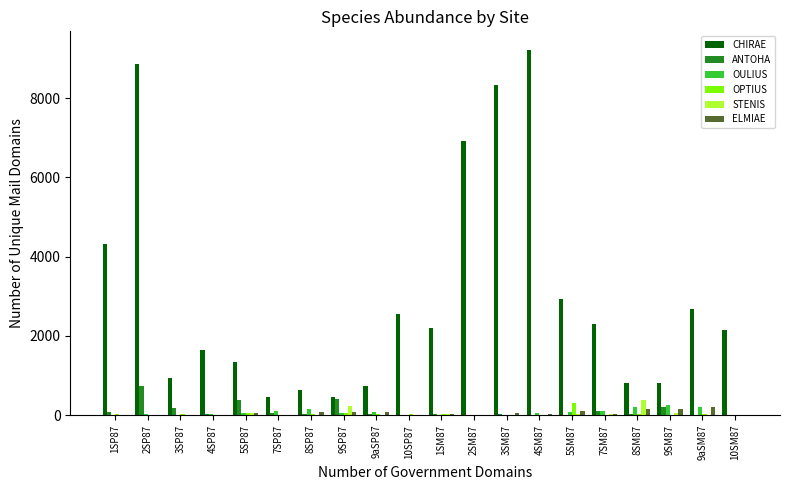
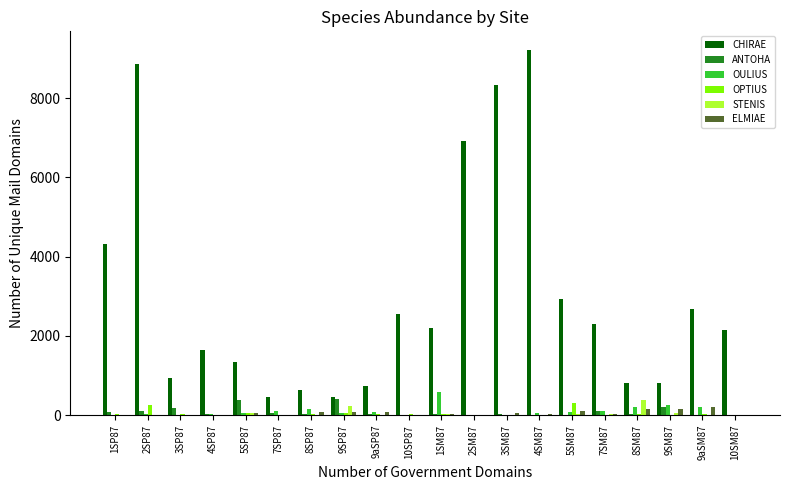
  {
    "CHIRAE": {
      "1SP87": 4300,
      "2SP87": 8900,
      "3SP87": 900,
      "4SP87": 1600,
      "5SP87": 1300,
      "7SP87": 500,
      "8SP87": 600,
      "9SP87": 500,
      "9aSP87": 700,
      "10SP87": 2500,
      "1SM87": 2200,
      "2SM87": 6900,
      "3SM87": 8300,
      "4SM87": 9200,
      "5SM87": 2900,
      "7SM87": 2300,
      "8SM87": 800,
      "9SM87": 800,
      "9aSM87": 2700,
      "10SM87": 2100
    },
    "ANTOHA": {
      "1SP87": 100,
-     "2SP87": 700,
+     "2SP87": 100,
      "3SP87": 200,
      "5SP87": 400,
      "7SP87": 100,
      "9SP87": 400,
      "7SM87": 100,
      "9SM87": 200,
      "9aSM87": 0,
      "10SM87": 0
    },
    "OULIUS": {
      "7SP87": 100,
      "8SP87": 200,
      "9aSP87": 100,
      "10SP87": 0,
-     "1SM87": 0,
+     "1SM87": 600,
      "5SM87": 100,
      "7SM87": 100,
      "8SM87": 200,
      "9SM87": 300,
      "9aSM87": 200,
      "10SM87": 0
    },
    "OPTIUS": {
-     "2SP87": 0,
+     "2SP87": 300,
      "9SP87": 100,
      "2SM87": 0,
      "3SM87": 0,
      "5SM87": 300,
      "10SM87": 0
    },
    "STENIS": {
      "1SP87": 0,
      "2SP87": 0,
      "4SP87": 0,
      "9SP87": 200,
      "9aSP87": 0,
      "10SP87": 0,
      "2SM87": 0,
      "4SM87": 0,
      "8SM87": 400
    },
    "ELMIAE": {
      "2SP87": 0,
      "3SP87": 0,
      "8SP87": 100,
      "9SP87": 100,
      "9aSP87": 100,
      "10SP87": 0,
      "5SM87": 100,
      "8SM87": 100,
      "9SM87": 100,
      "9aSM87": 200,
      "10SM87": 0
    }
  }
